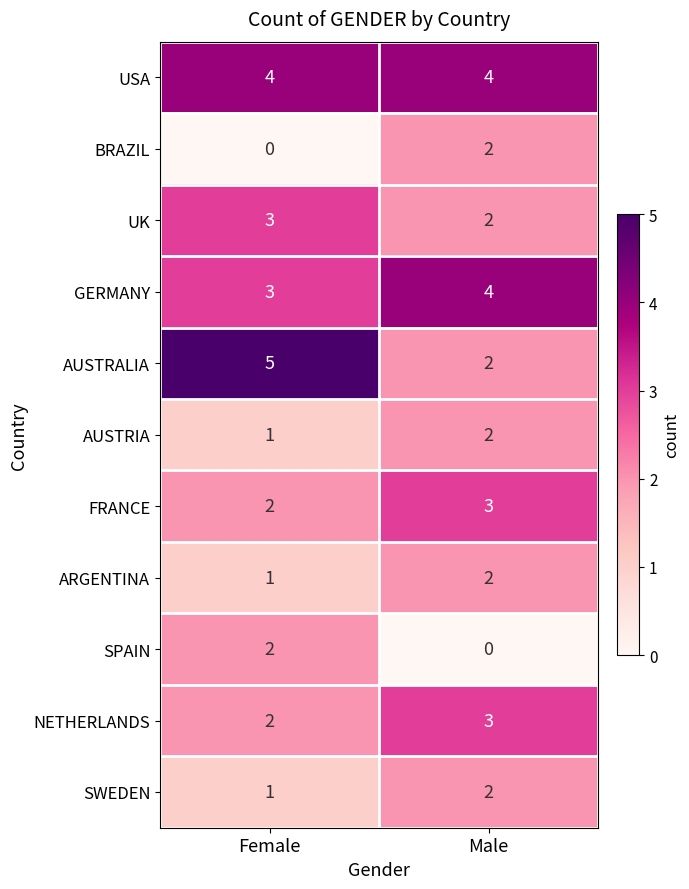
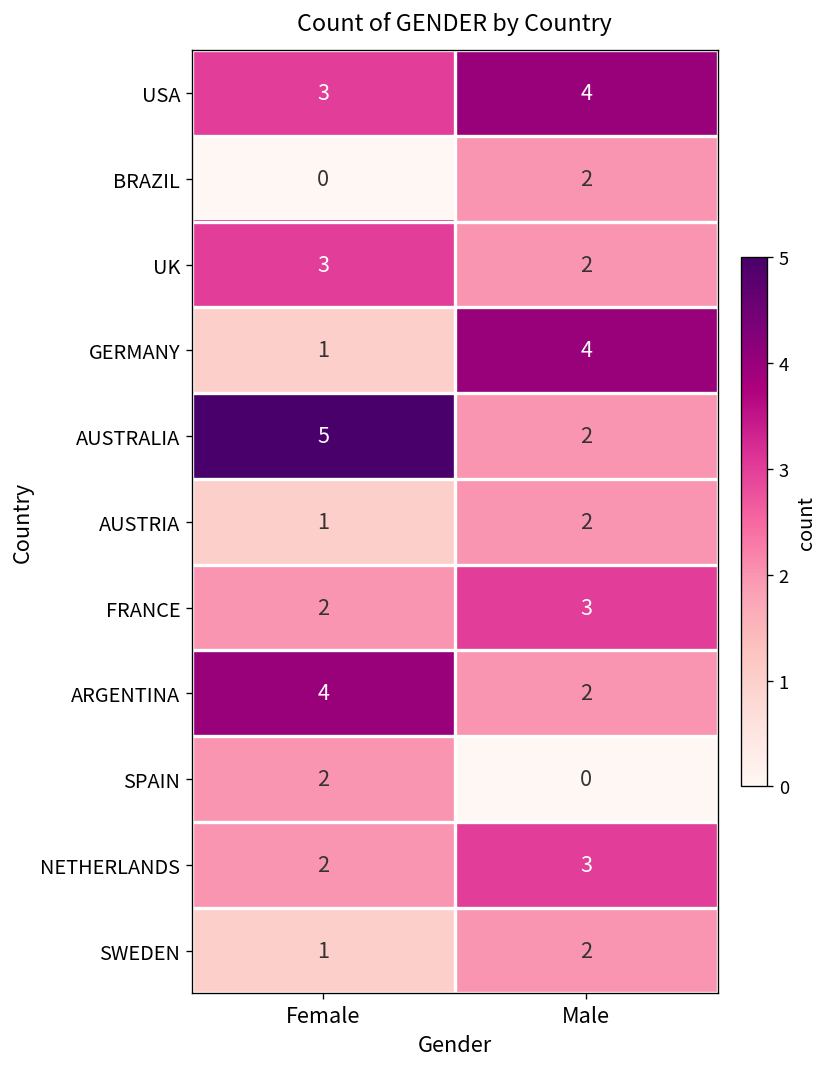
  {
    "USA": {
-     "Female": 4,
+     "Female": 3,
      "Male": 4
    },
    "BRAZIL": {
      "Female": 0,
      "Male": 2
    },
    "UK": {
      "Female": 3,
      "Male": 2
    },
    "GERMANY": {
-     "Female": 3,
+     "Female": 1,
      "Male": 4
    },
    "AUSTRALIA": {
      "Female": 5,
      "Male": 2
    },
    "AUSTRIA": {
      "Female": 1,
      "Male": 2
    },
    "FRANCE": {
      "Female": 2,
      "Male": 3
    },
    "ARGENTINA": {
-     "Female": 1,
+     "Female": 4,
      "Male": 2
    },
    "SPAIN": {
      "Female": 2,
      "Male": 0
    },
    "NETHERLANDS": {
      "Female": 2,
      "Male": 3
    },
    "SWEDEN": {
      "Female": 1,
      "Male": 2
    }
  }
